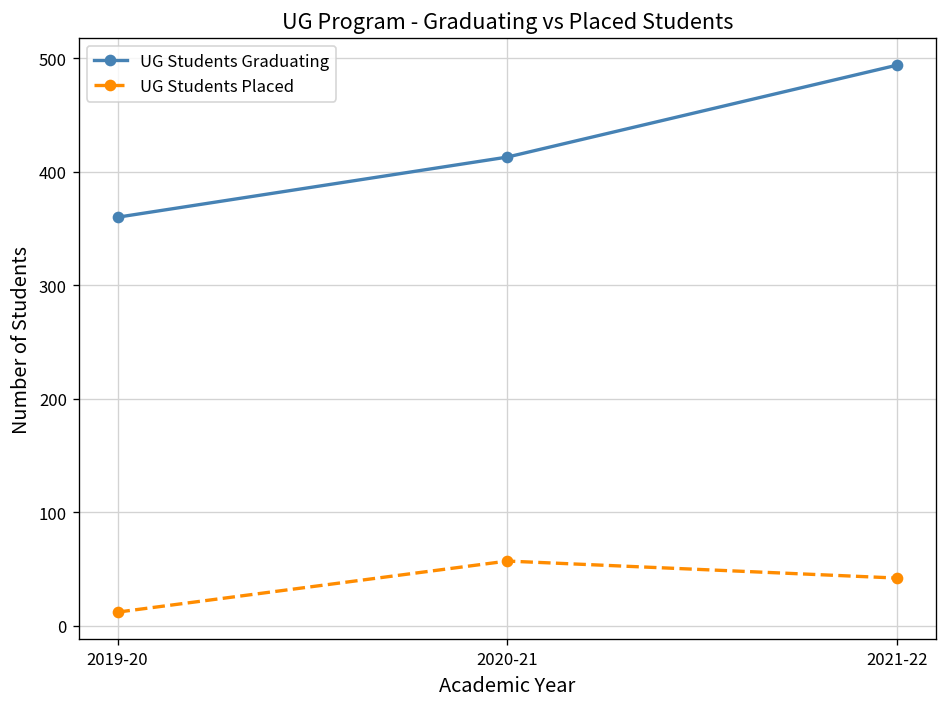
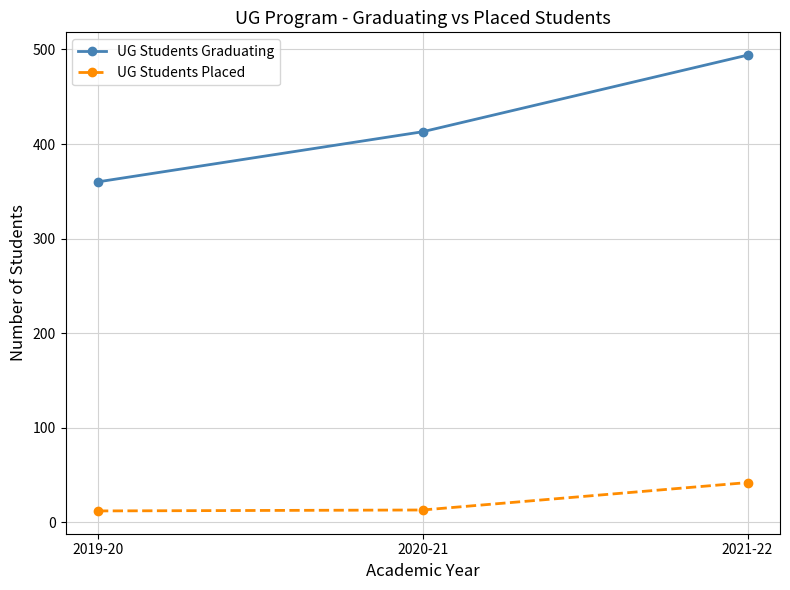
  {
    "UG Students Graduating": {
      "2019-20": 360,
      "2020-21": 410,
      "2021-22": 490
    },
    "UG Students Placed": {
      "2019-20": 10,
-     "2020-21": 60,
+     "2020-21": 10,
      "2021-22": 40
    }
  }
